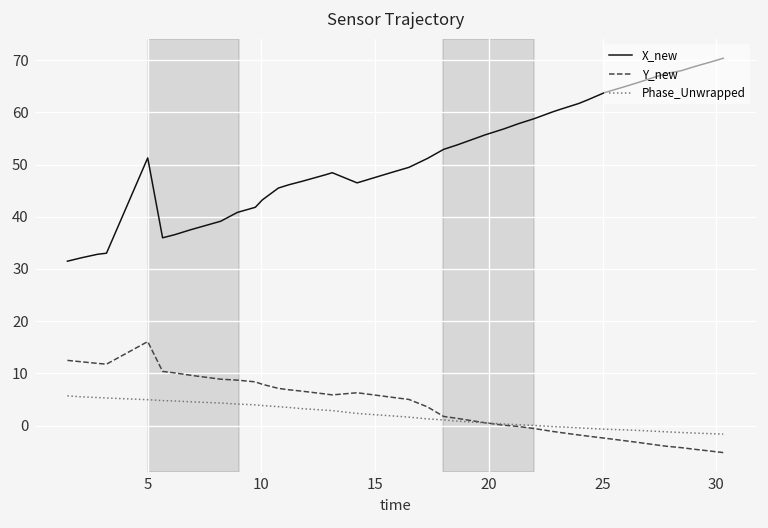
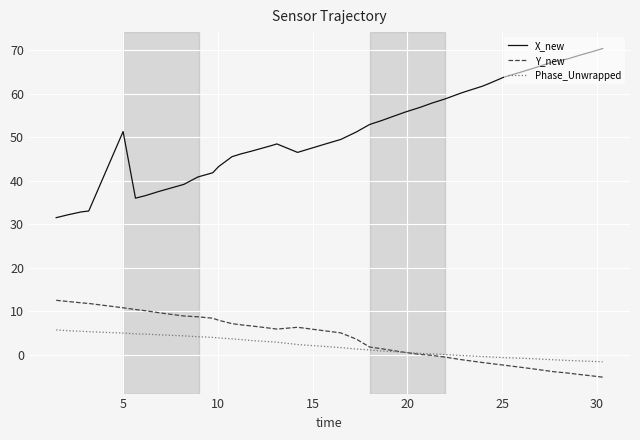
  {
    "X_new": {
      "5": 51
    },
    "Y_new": {
-     "5": 16
+     "5": 11
    },
    "Phase_Unwrapped": {
      "5": 5
    }
  }
